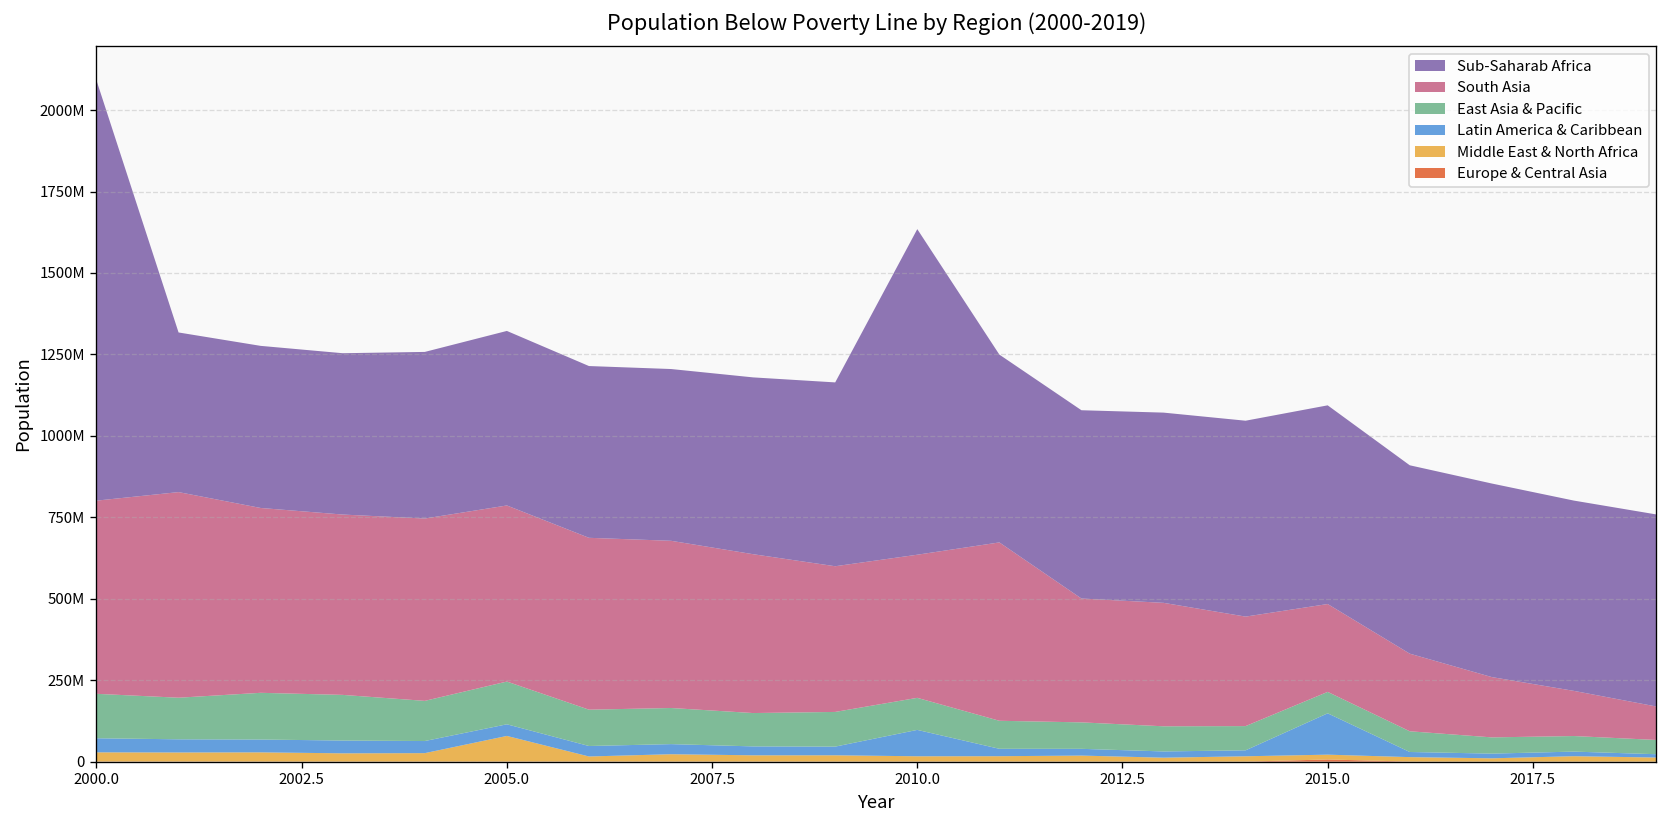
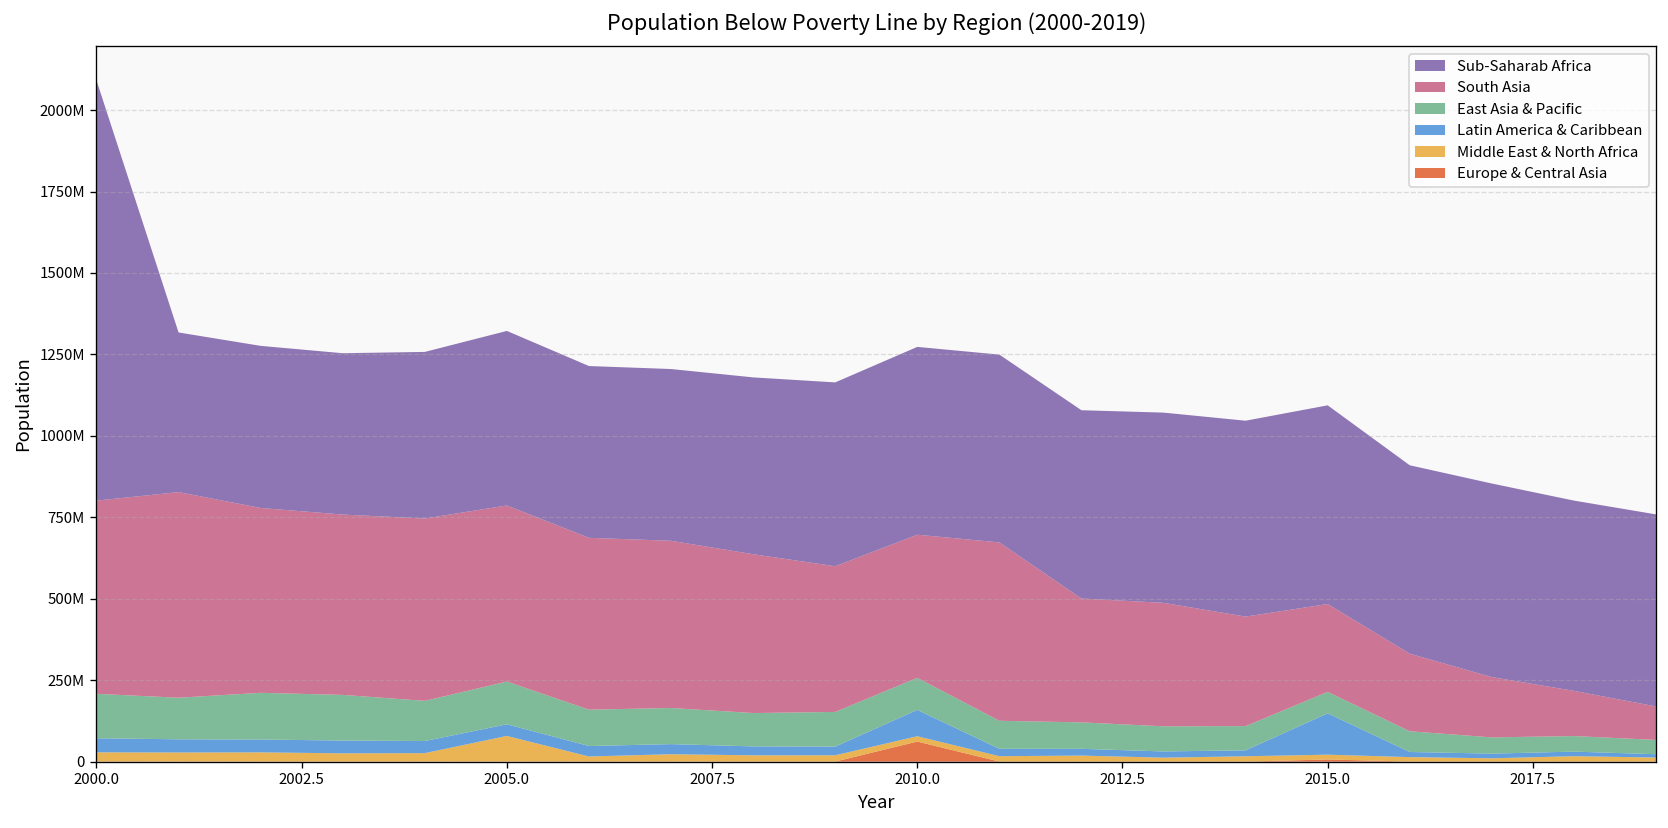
  {
    "Europe & Central Asia": {
-     "2010.0": 0
+     "2010.0": 60000000
    },
    "Middle East & North Africa": {
      "2000.0": 30000000,
      "2005.0": 80000000,
      "2010.0": 20000000,
      "2015.0": 10000000
    },
    "Latin America & Caribbean": {
      "2000.0": 40000000,
      "2005.0": 40000000,
      "2010.0": 80000000,
      "2015.0": 130000000
    },
    "East Asia & Pacific": {
      "2000.0": 140000000,
      "2005.0": 130000000,
      "2010.0": 100000000,
      "2015.0": 70000000
    },
    "South Asia": {
      "2000.0": 590000000,
      "2005.0": 540000000,
      "2010.0": 440000000,
      "2015.0": 270000000
    },
    "Sub-Saharab Africa": {
      "2000.0": 1290000000,
      "2005.0": 540000000,
-     "2010.0": 1000000000,
+     "2010.0": 580000000,
      "2015.0": 610000000
    }
  }
